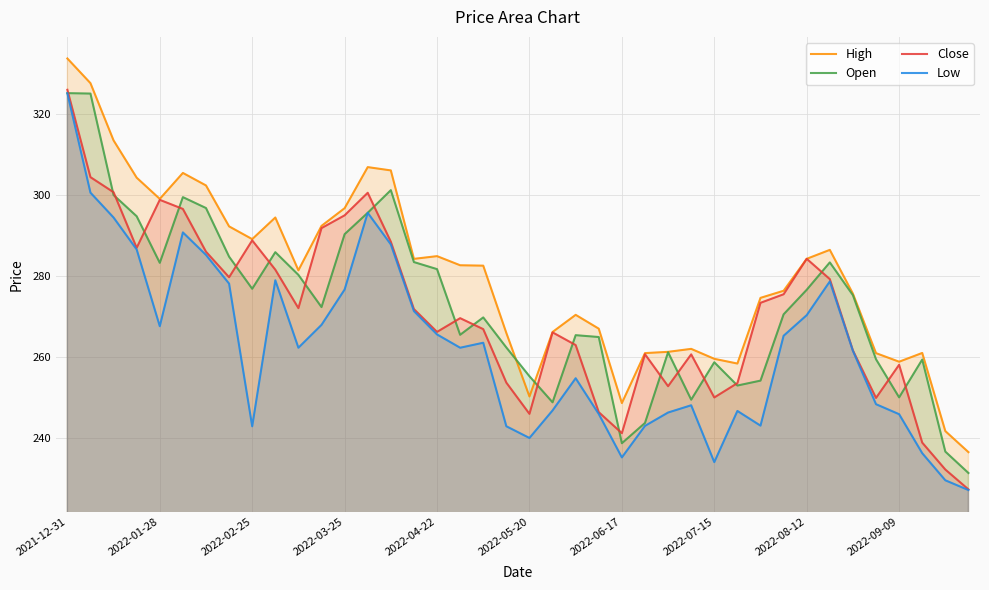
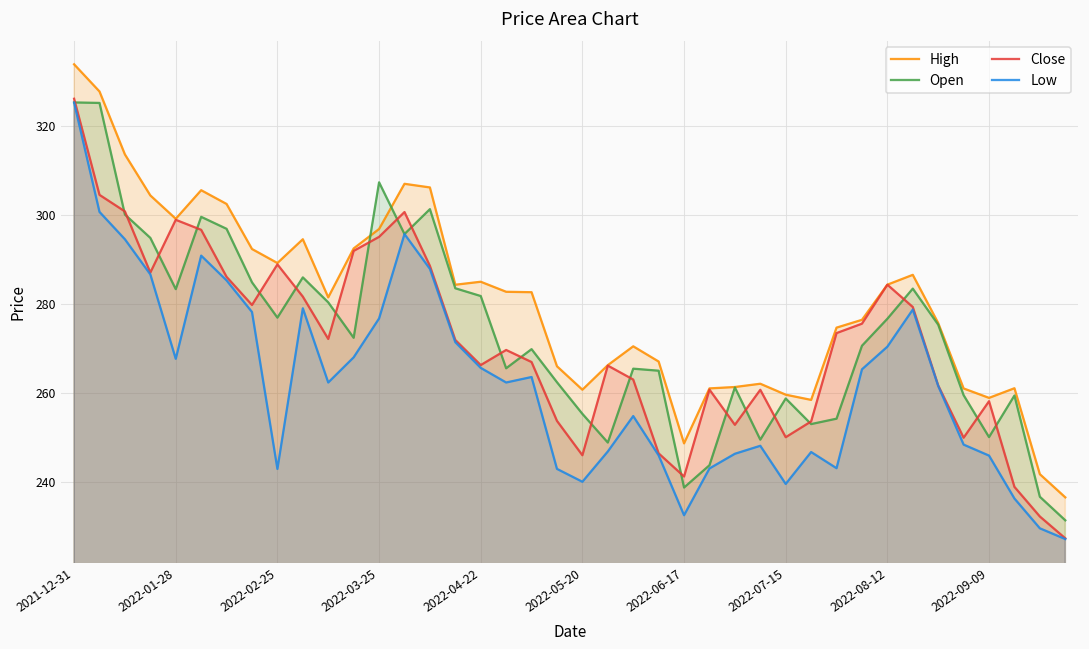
  {
    "High": {
      "2021-12-31": 334,
      "2022-03-25": 297,
      "2022-04-22": 285,
-     "2022-05-20": 250,
+     "2022-05-20": 261,
      "2022-06-17": 249,
      "2022-07-15": 260,
      "2022-09-09": 259
    },
    "Open": {
      "2022-01-28": 283,
      "2022-02-25": 277,
-     "2022-03-25": 290,
+     "2022-03-25": 307,
      "2022-04-22": 282,
      "2022-05-20": 255,
      "2022-06-17": 239,
      "2022-07-15": 259,
      "2022-08-12": 277,
      "2022-09-09": 250
    },
    "Close": {
      "2021-12-31": 326,
      "2022-03-25": 295,
      "2022-05-20": 246,
      "2022-06-17": 241,
      "2022-07-15": 250,
      "2022-09-09": 258
    },
    "Low": {
      "2022-01-28": 268,
      "2022-02-25": 243,
      "2022-03-25": 277,
      "2022-05-20": 240,
-     "2022-06-17": 235,
-     "2022-07-15": 234,
+     "2022-06-17": 232,
+     "2022-07-15": 239,
      "2022-08-12": 270,
      "2022-09-09": 246
    }
  }
